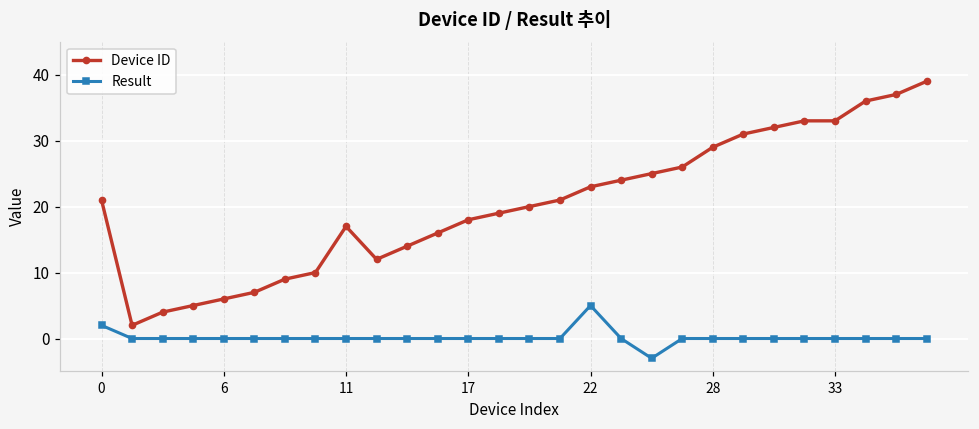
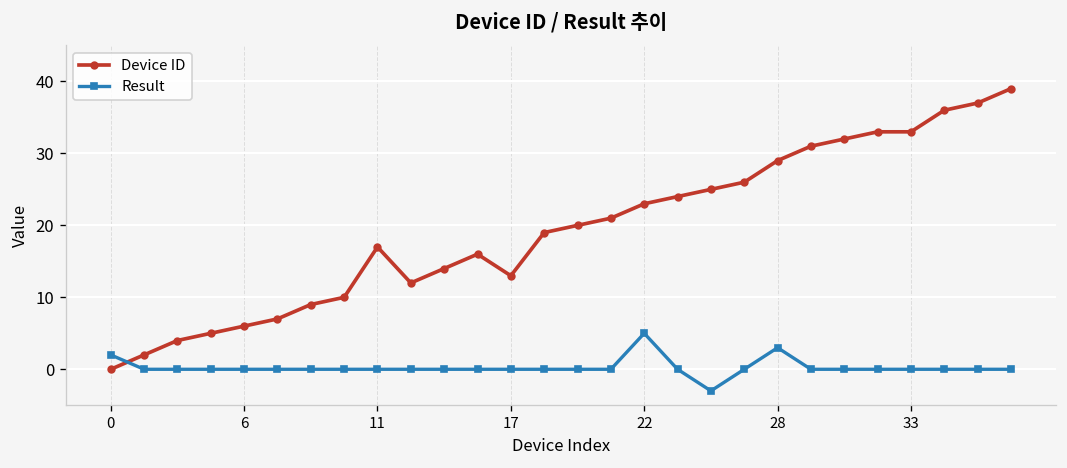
  {
    "Device ID": {
-     "0": 21,
+     "0": 0,
      "6": 6,
      "11": 17,
-     "17": 18,
+     "17": 13,
      "22": 23,
      "28": 29,
      "33": 33
    },
    "Result": {
      "0": 2,
      "6": 0,
      "11": 0,
      "17": 0,
      "22": 5,
-     "28": 0,
+     "28": 3,
      "33": 0
    }
  }
